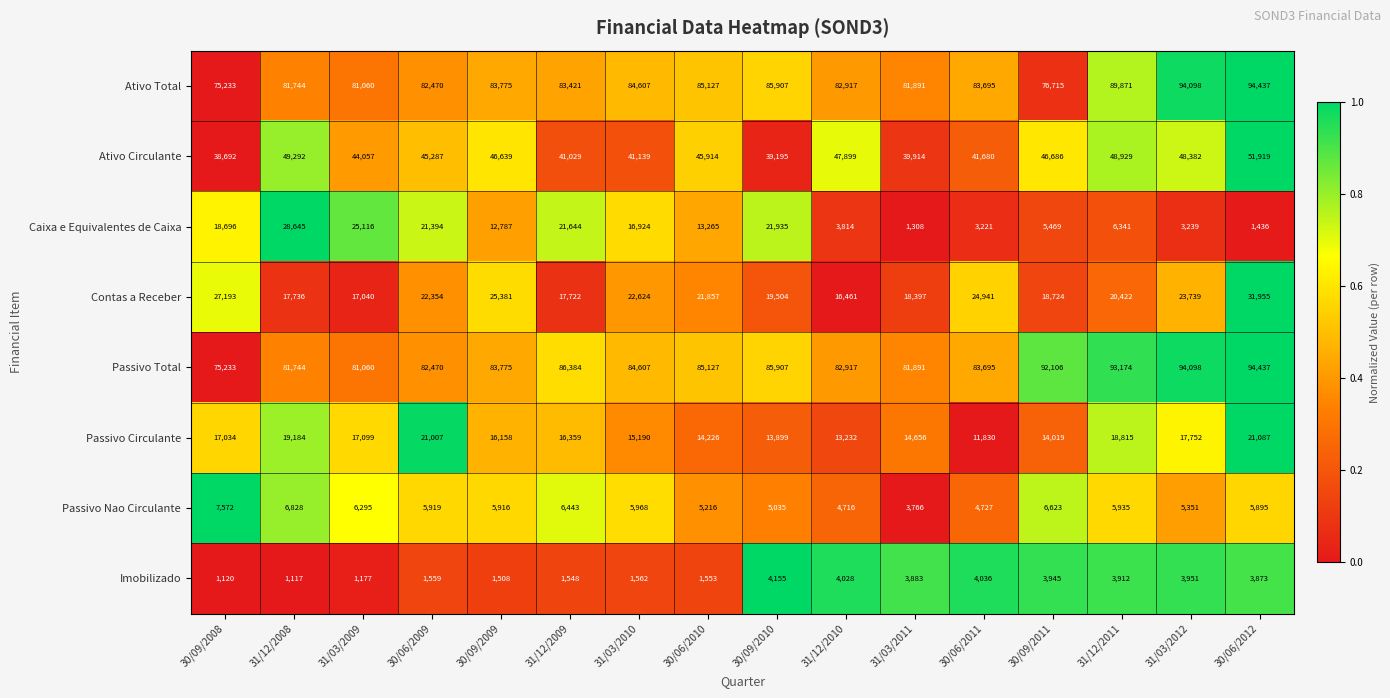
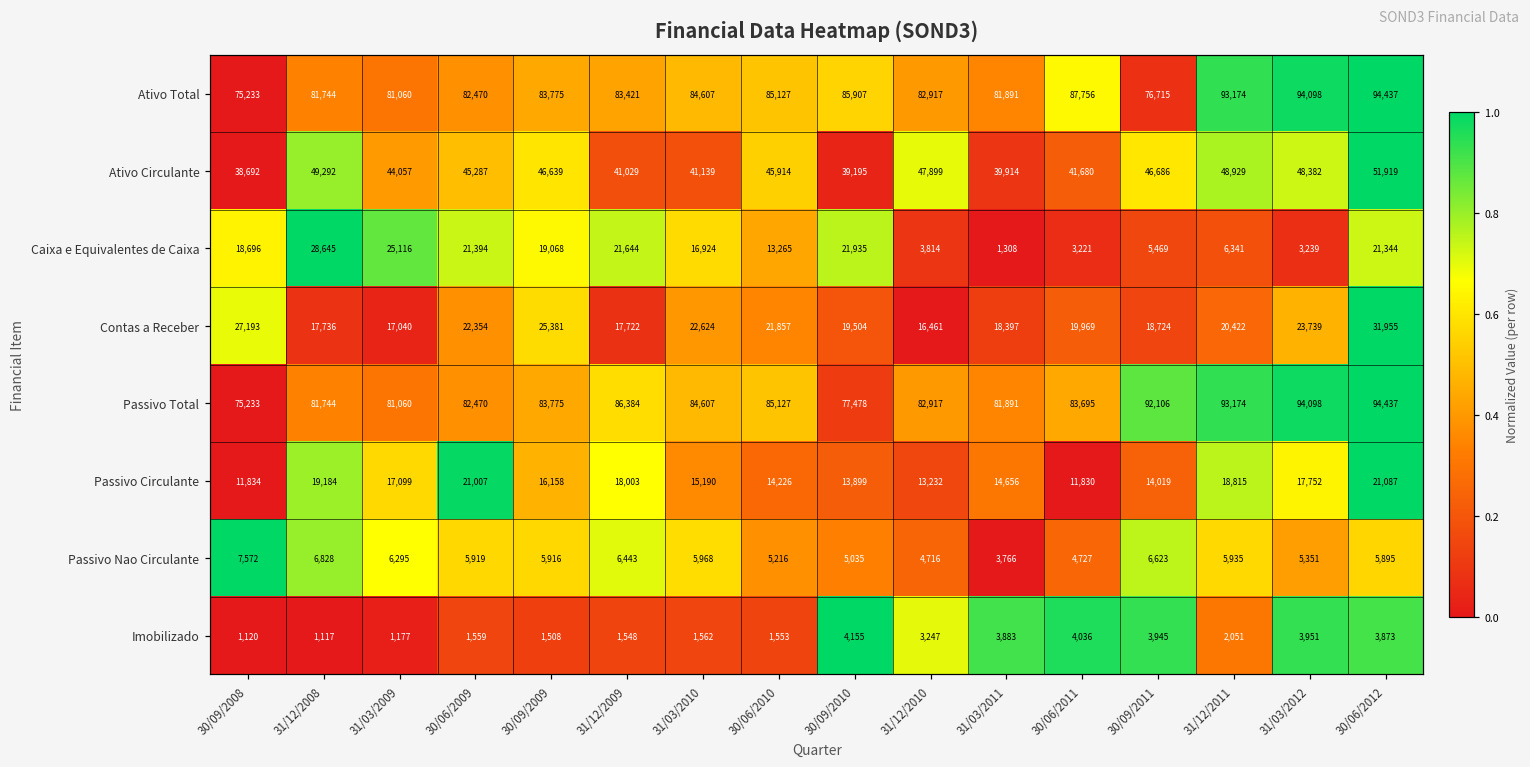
  {
    "Ativo Total": {
      "30/09/2008": "75,233",
      "31/12/2008": "81,744",
      "31/03/2009": "81,060",
      "30/06/2009": "82,470",
      "30/09/2009": "83,775",
      "31/12/2009": "83,421",
      "31/03/2010": "84,607",
      "30/06/2010": "85,127",
      "30/09/2010": "85,907",
      "31/12/2010": "82,917",
      "31/03/2011": "81,891",
-     "30/06/2011": "83,695",
+     "30/06/2011": "87,756",
      "30/09/2011": "76,715",
-     "31/12/2011": "89,871",
+     "31/12/2011": "93,174",
      "31/03/2012": "94,098",
      "30/06/2012": "94,437"
    },
    "Ativo Circulante": {
      "30/09/2008": "38,692",
      "31/12/2008": "49,292",
      "31/03/2009": "44,057",
      "30/06/2009": "45,287",
      "30/09/2009": "46,639",
      "31/12/2009": "41,029",
      "31/03/2010": "41,139",
      "30/06/2010": "45,914",
      "30/09/2010": "39,195",
      "31/12/2010": "47,899",
      "31/03/2011": "39,914",
      "30/06/2011": "41,680",
      "30/09/2011": "46,686",
      "31/12/2011": "48,929",
      "31/03/2012": "48,382",
      "30/06/2012": "51,919"
    },
    "Caixa e Equivalentes de Caixa": {
      "30/09/2008": "18,696",
      "31/12/2008": "28,645",
      "31/03/2009": "25,116",
      "30/06/2009": "21,394",
-     "30/09/2009": "12,787",
+     "30/09/2009": "19,068",
      "31/12/2009": "21,644",
      "31/03/2010": "16,924",
      "30/06/2010": "13,265",
      "30/09/2010": "21,935",
      "31/12/2010": "3,814",
      "31/03/2011": "1,308",
      "30/06/2011": "3,221",
      "30/09/2011": "5,469",
      "31/12/2011": "6,341",
      "31/03/2012": "3,239",
-     "30/06/2012": "1,436"
+     "30/06/2012": "21,344"
    },
    "Contas a Receber": {
      "30/09/2008": "27,193",
      "31/12/2008": "17,736",
      "31/03/2009": "17,040",
      "30/06/2009": "22,354",
      "30/09/2009": "25,381",
      "31/12/2009": "17,722",
      "31/03/2010": "22,624",
      "30/06/2010": "21,857",
      "30/09/2010": "19,504",
      "31/12/2010": "16,461",
      "31/03/2011": "18,397",
-     "30/06/2011": "24,941",
+     "30/06/2011": "19,969",
      "30/09/2011": "18,724",
      "31/12/2011": "20,422",
      "31/03/2012": "23,739",
      "30/06/2012": "31,955"
    },
    "Passivo Total": {
      "30/09/2008": "75,233",
      "31/12/2008": "81,744",
      "31/03/2009": "81,060",
      "30/06/2009": "82,470",
      "30/09/2009": "83,775",
      "31/12/2009": "86,384",
      "31/03/2010": "84,607",
      "30/06/2010": "85,127",
-     "30/09/2010": "85,907",
+     "30/09/2010": "77,478",
      "31/12/2010": "82,917",
      "31/03/2011": "81,891",
      "30/06/2011": "83,695",
      "30/09/2011": "92,106",
      "31/12/2011": "93,174",
      "31/03/2012": "94,098",
      "30/06/2012": "94,437"
    },
    "Passivo Circulante": {
-     "30/09/2008": "17,034",
+     "30/09/2008": "11,834",
      "31/12/2008": "19,184",
      "31/03/2009": "17,099",
      "30/06/2009": "21,007",
      "30/09/2009": "16,158",
-     "31/12/2009": "16,359",
+     "31/12/2009": "18,003",
      "31/03/2010": "15,190",
      "30/06/2010": "14,226",
      "30/09/2010": "13,899",
      "31/12/2010": "13,232",
      "31/03/2011": "14,656",
      "30/06/2011": "11,830",
      "30/09/2011": "14,019",
      "31/12/2011": "18,815",
      "31/03/2012": "17,752",
      "30/06/2012": "21,087"
    },
    "Passivo Nao Circulante": {
      "30/09/2008": "7,572",
      "31/12/2008": "6,828",
      "31/03/2009": "6,295",
      "30/06/2009": "5,919",
      "30/09/2009": "5,916",
      "31/12/2009": "6,443",
      "31/03/2010": "5,968",
      "30/06/2010": "5,216",
      "30/09/2010": "5,035",
      "31/12/2010": "4,716",
      "31/03/2011": "3,766",
      "30/06/2011": "4,727",
      "30/09/2011": "6,623",
      "31/12/2011": "5,935",
      "31/03/2012": "5,351",
      "30/06/2012": "5,895"
    },
    "Imobilizado": {
      "30/09/2008": "1,120",
      "31/12/2008": "1,117",
      "31/03/2009": "1,177",
      "30/06/2009": "1,559",
      "30/09/2009": "1,508",
      "31/12/2009": "1,548",
      "31/03/2010": "1,562",
      "30/06/2010": "1,553",
      "30/09/2010": "4,155",
-     "31/12/2010": "4,028",
+     "31/12/2010": "3,247",
      "31/03/2011": "3,883",
      "30/06/2011": "4,036",
      "30/09/2011": "3,945",
-     "31/12/2011": "3,912",
+     "31/12/2011": "2,051",
      "31/03/2012": "3,951",
      "30/06/2012": "3,873"
    }
  }
